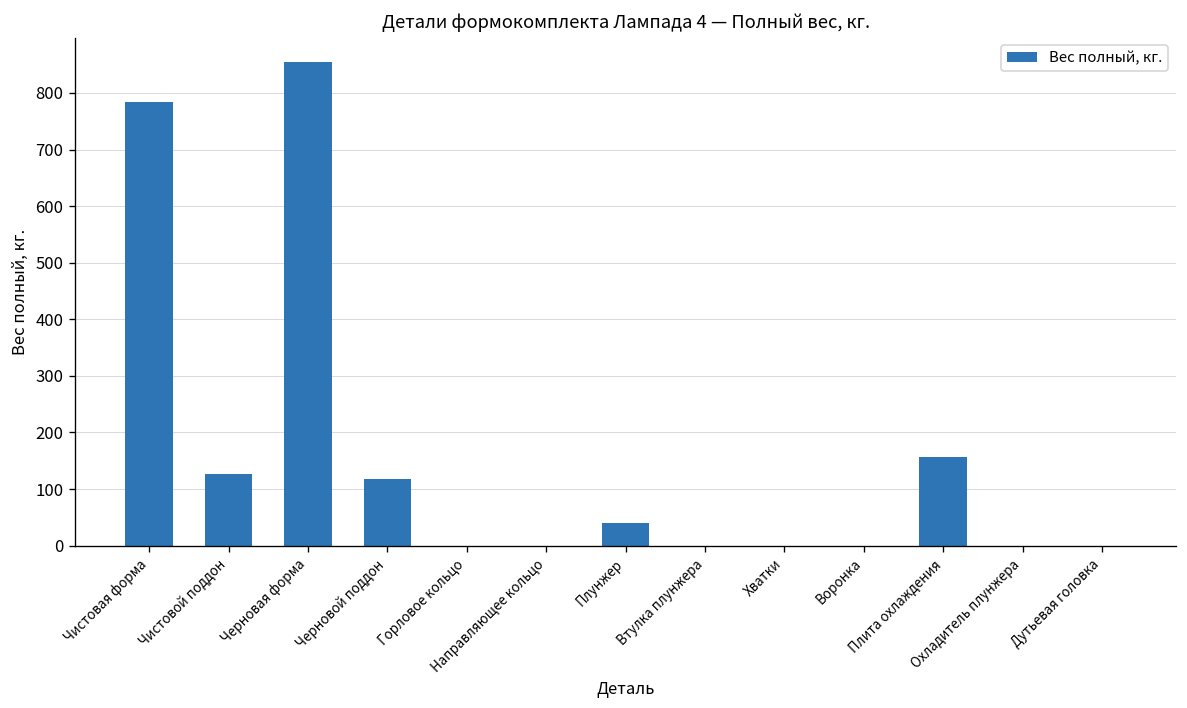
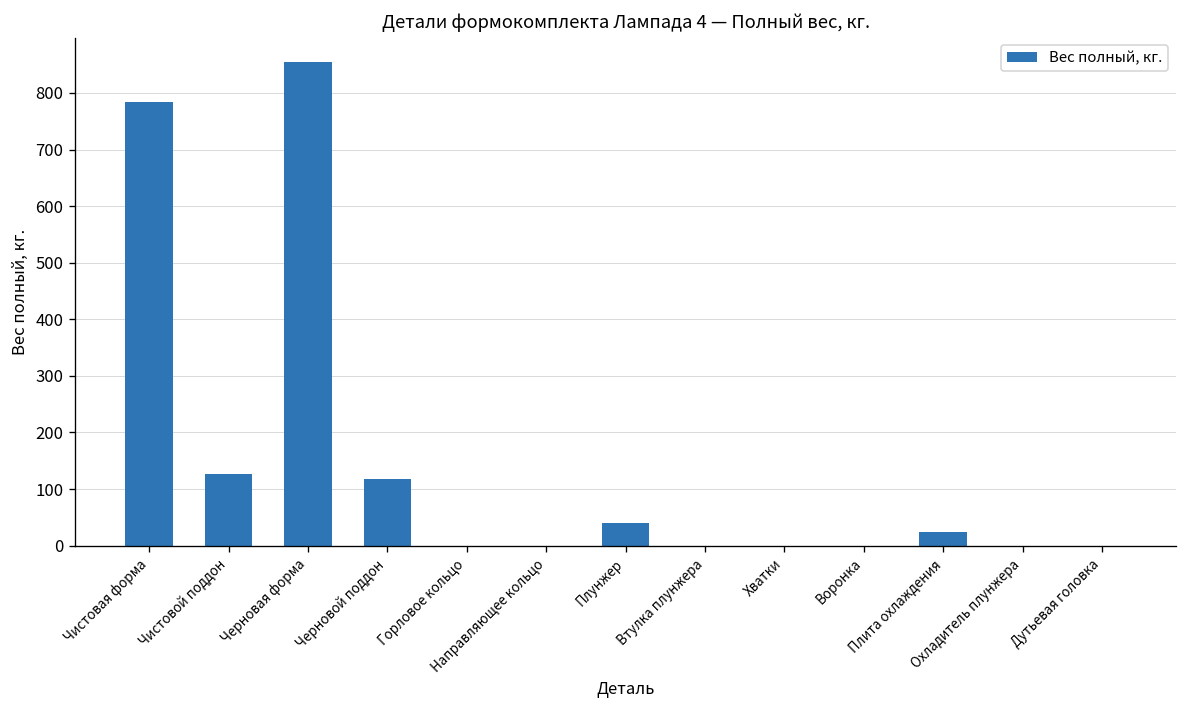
  {
    "Чистовая форма": 780,
    "Чистовой поддон": 130,
    "Черновая форма": 860,
    "Черновой поддон": 120,
    "Горловое кольцо": 0,
    "Направляющее кольцо": 0,
    "Плунжер": 40,
    "Втулка плунжера": 0,
    "Хватки": 0,
    "Воронка": 0,
-   "Плита охлаждения": 160,
+   "Плита охлаждения": 20,
    "Охладитель плунжера": 0,
    "Дутьевая головка": 0
  }
